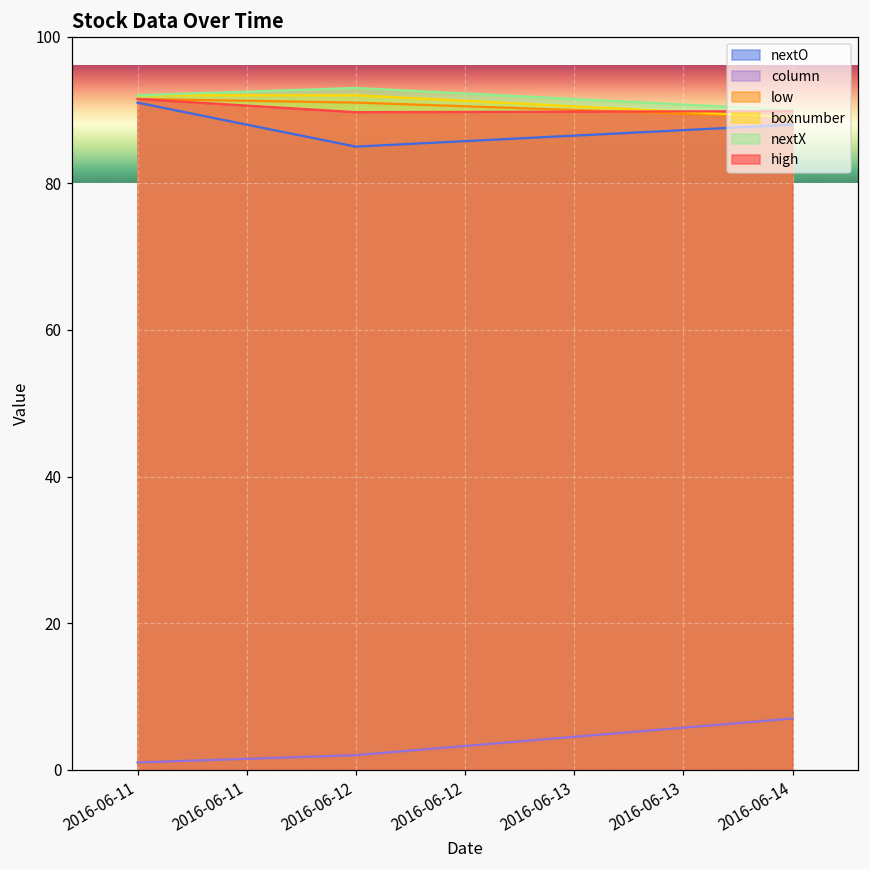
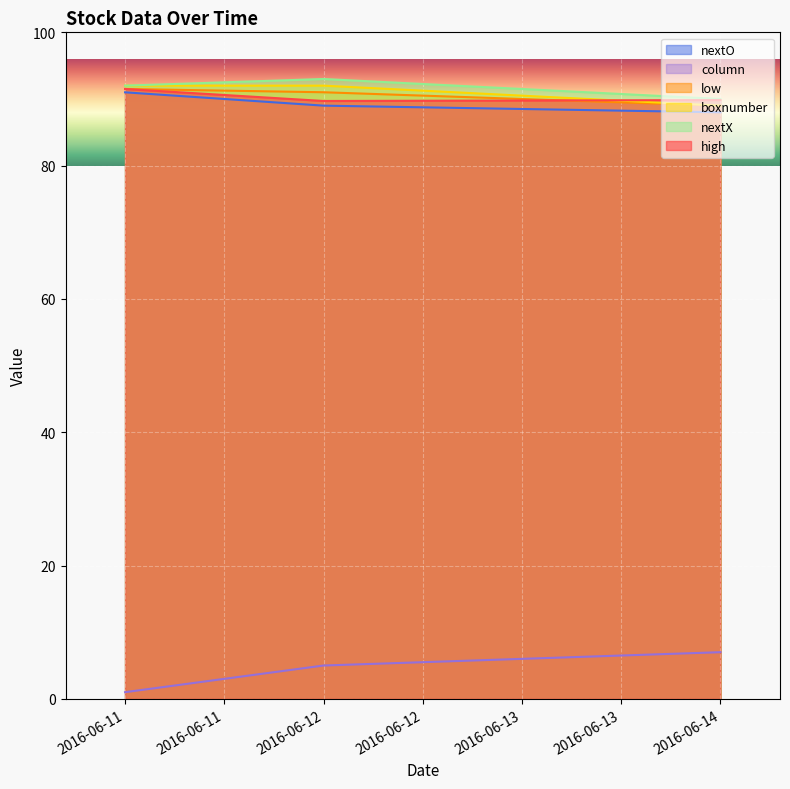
  {
    "nextO": {
      "2016-06-11": 91,
-     "2016-06-12": 85
+     "2016-06-12": 89
    },
    "column": {
      "2016-06-11": 1,
-     "2016-06-12": 2,
+     "2016-06-12": 5,
      "2016-06-14": 7
    },
    "nextX": {
      "2016-06-12": 93
    },
    "high": {
      "2016-06-12": 90
    }
  }
